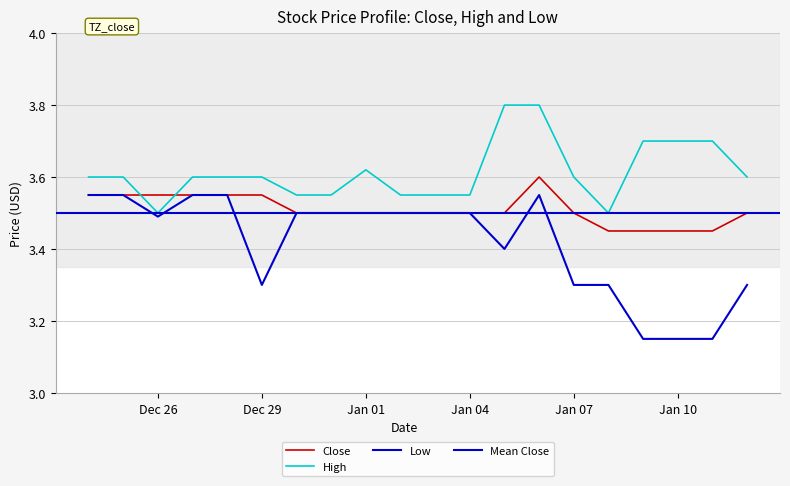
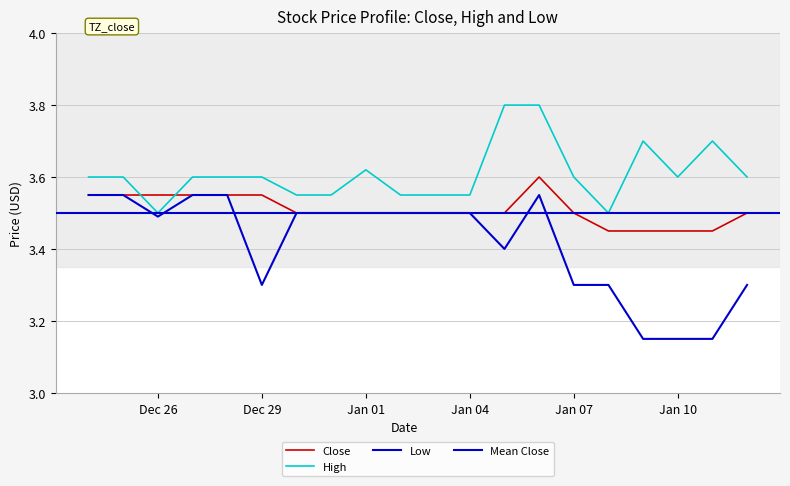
  {
    "Close": {
      "Dec 26": 3.55,
      "Dec 29": 3.55,
      "Jan 07": 3.5,
      "Jan 10": 3.45
    },
    "High": {
      "Dec 26": 3.5,
      "Dec 29": 3.6,
      "Jan 01": 3.62,
      "Jan 04": 3.55,
      "Jan 07": 3.6,
-     "Jan 10": 3.7
+     "Jan 10": 3.6
    },
    "Low": {
      "Dec 26": 3.49,
      "Dec 29": 3.3,
      "Jan 07": 3.3,
      "Jan 10": 3.15
    }
  }
